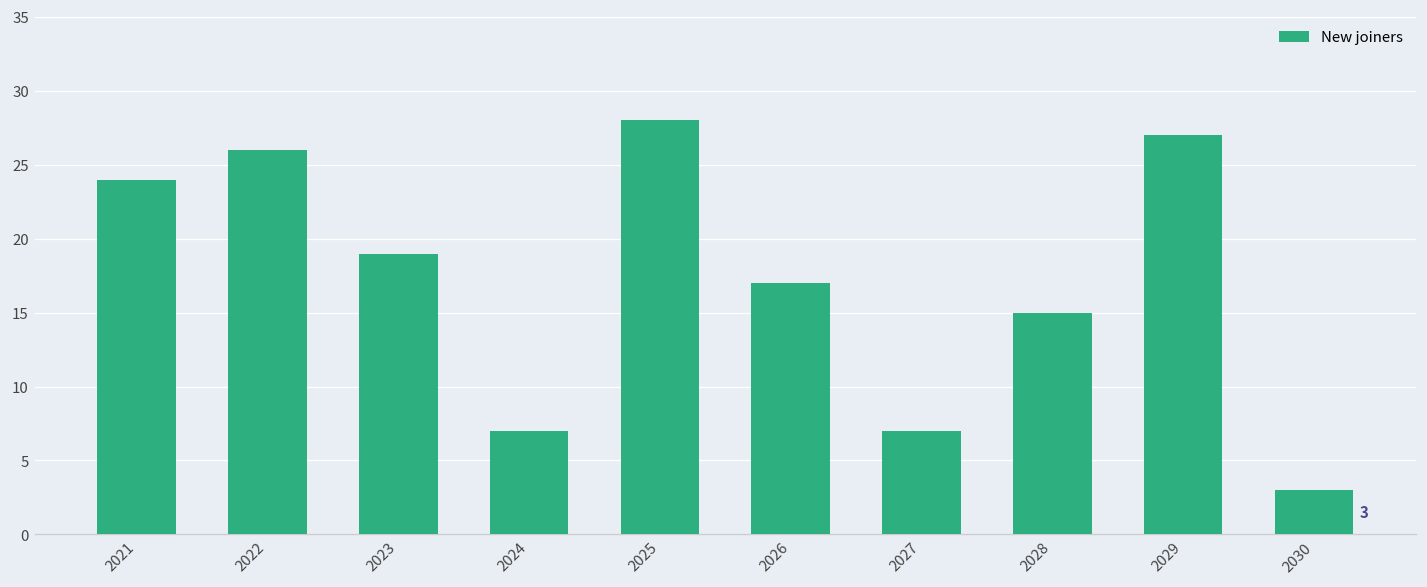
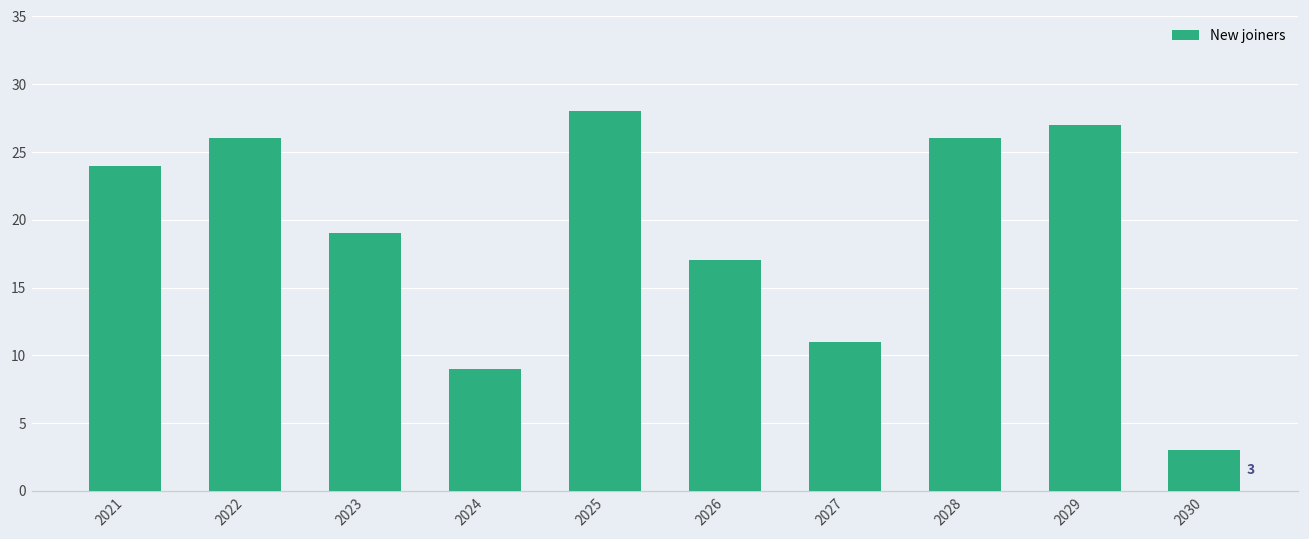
  {
    "2021": 24,
    "2022": 26,
    "2023": 19,
-   "2024": 7,
+   "2024": 9,
    "2025": 28,
    "2026": 17,
-   "2027": 7,
-   "2028": 15,
+   "2027": 11,
+   "2028": 26,
    "2029": 27,
    "2030": 3
  }
